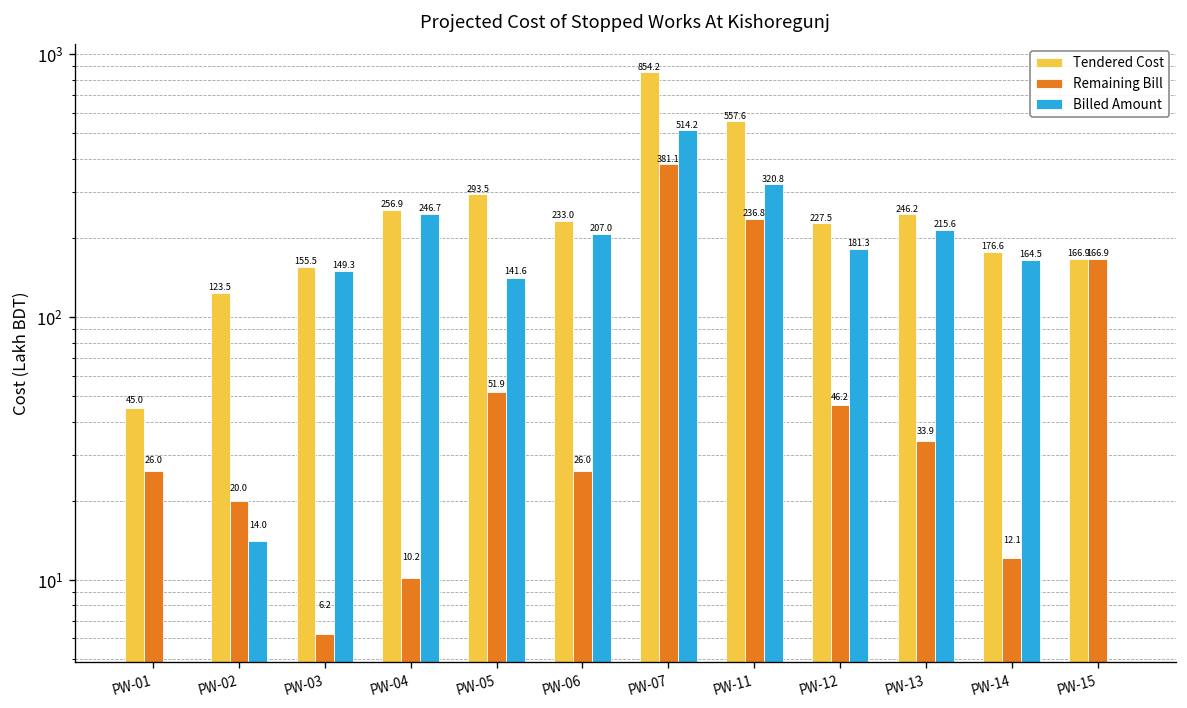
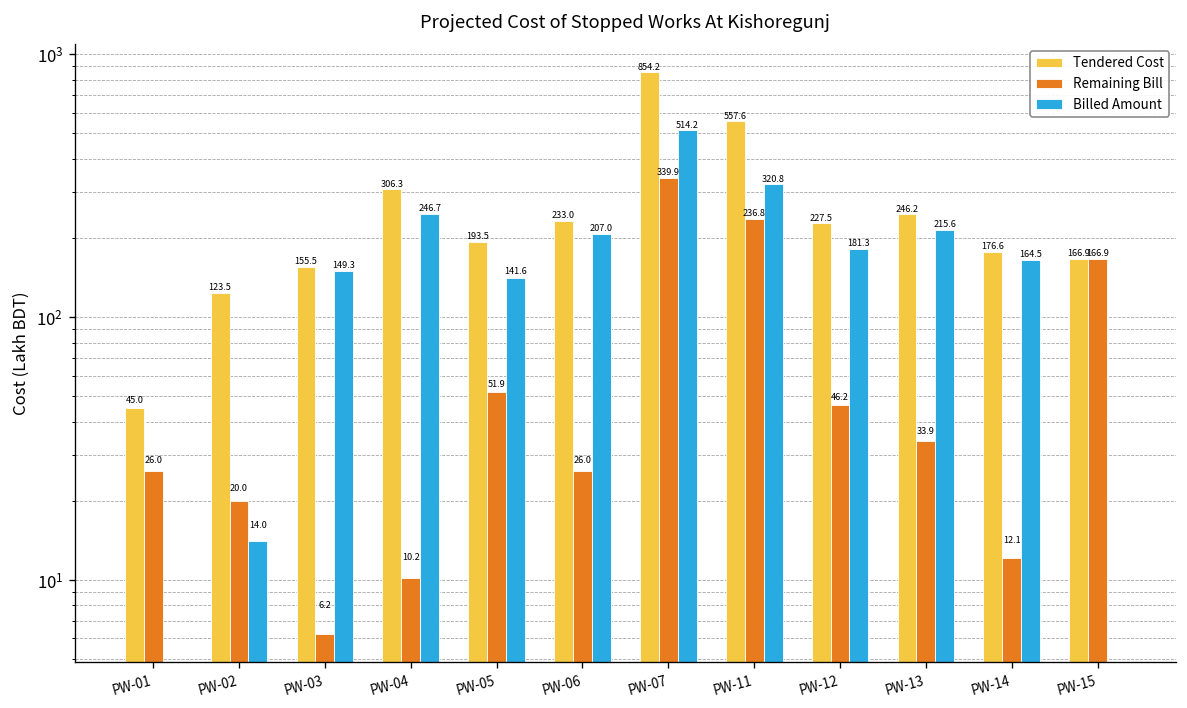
  {
    "Tendered Cost": {
      "PW-01": 45.0,
      "PW-02": 123.5,
      "PW-03": 155.5,
-     "PW-04": 256.9,
-     "PW-05": 293.5,
+     "PW-04": 306.3,
+     "PW-05": 193.5,
      "PW-06": 233.0,
      "PW-07": 854.2,
      "PW-11": 557.6,
      "PW-12": 227.5,
      "PW-13": 246.2,
      "PW-14": 176.6
    },
    "Remaining Bill": {
      "PW-01": 26.0,
      "PW-02": 20.0,
      "PW-03": 6.2,
      "PW-04": 10.2,
      "PW-05": 51.9,
      "PW-06": 26.0,
-     "PW-07": 381.1,
+     "PW-07": 339.9,
      "PW-11": 236.8,
      "PW-12": 46.2,
      "PW-13": 33.9,
      "PW-14": 12.1
    },
    "Billed Amount": {
      "PW-02": 14.0,
      "PW-03": 149.3,
      "PW-04": 246.7,
      "PW-05": 141.6,
      "PW-06": 207.0,
      "PW-07": 514.2,
      "PW-11": 320.8,
      "PW-12": 181.3,
      "PW-13": 215.6,
      "PW-14": 164.5
    }
  }
